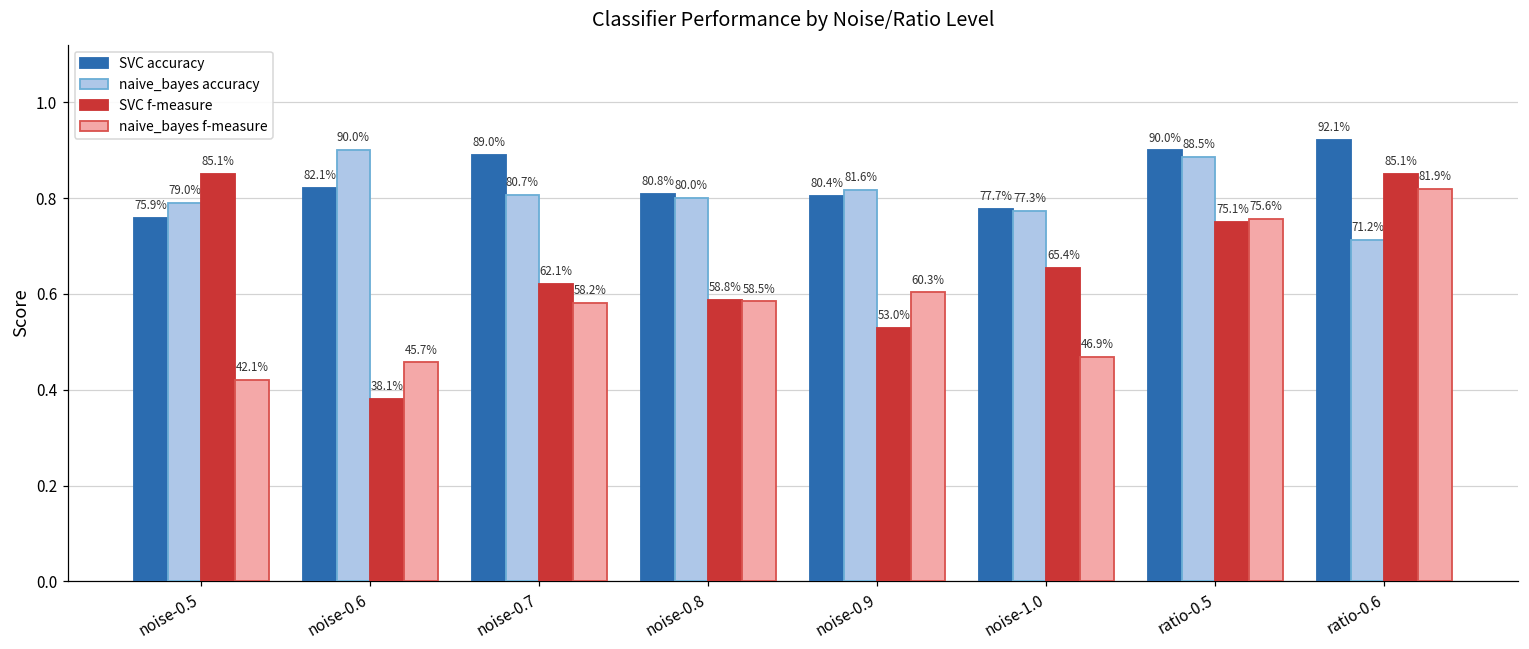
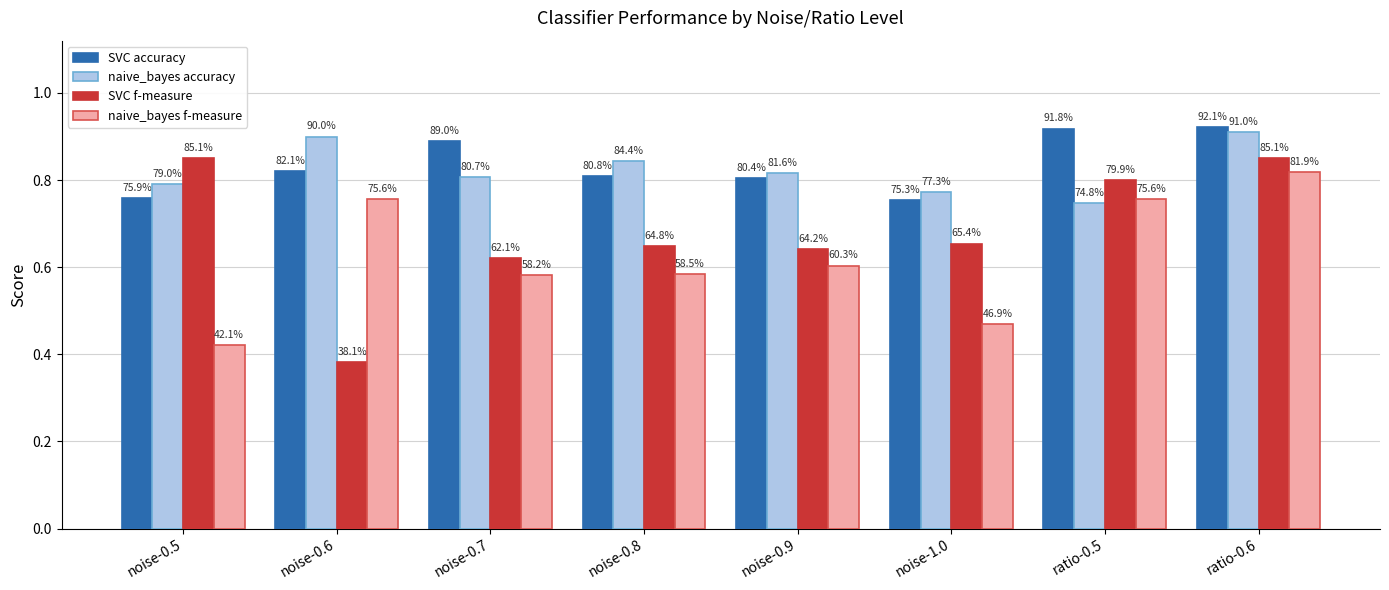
  {
    "SVC accuracy": {
      "noise-0.5": "75.9%",
      "noise-0.6": "82.1%",
      "noise-0.7": "89.0%",
      "noise-0.8": "80.8%",
      "noise-0.9": "80.4%",
-     "noise-1.0": "77.7%",
-     "ratio-0.5": "90.0%",
+     "noise-1.0": "75.3%",
+     "ratio-0.5": "91.8%",
      "ratio-0.6": "92.1%"
    },
    "naive_bayes accuracy": {
      "noise-0.5": "79.0%",
      "noise-0.6": "90.0%",
      "noise-0.7": "80.7%",
-     "noise-0.8": "80.0%",
+     "noise-0.8": "84.4%",
      "noise-0.9": "81.6%",
      "noise-1.0": "77.3%",
-     "ratio-0.5": "88.5%",
-     "ratio-0.6": "71.2%"
+     "ratio-0.5": "74.8%",
+     "ratio-0.6": "91.0%"
    },
    "SVC f-measure": {
      "noise-0.5": "85.1%",
      "noise-0.6": "38.1%",
      "noise-0.7": "62.1%",
-     "noise-0.8": "58.8%",
-     "noise-0.9": "53.0%",
+     "noise-0.8": "64.8%",
+     "noise-0.9": "64.2%",
      "noise-1.0": "65.4%",
-     "ratio-0.5": "75.1%",
+     "ratio-0.5": "79.9%",
      "ratio-0.6": "85.1%"
    },
    "naive_bayes f-measure": {
      "noise-0.5": "42.1%",
-     "noise-0.6": "45.7%",
+     "noise-0.6": "75.6%",
      "noise-0.7": "58.2%",
      "noise-0.8": "58.5%",
      "noise-0.9": "60.3%",
      "noise-1.0": "46.9%",
      "ratio-0.5": "75.6%",
      "ratio-0.6": "81.9%"
    }
  }
